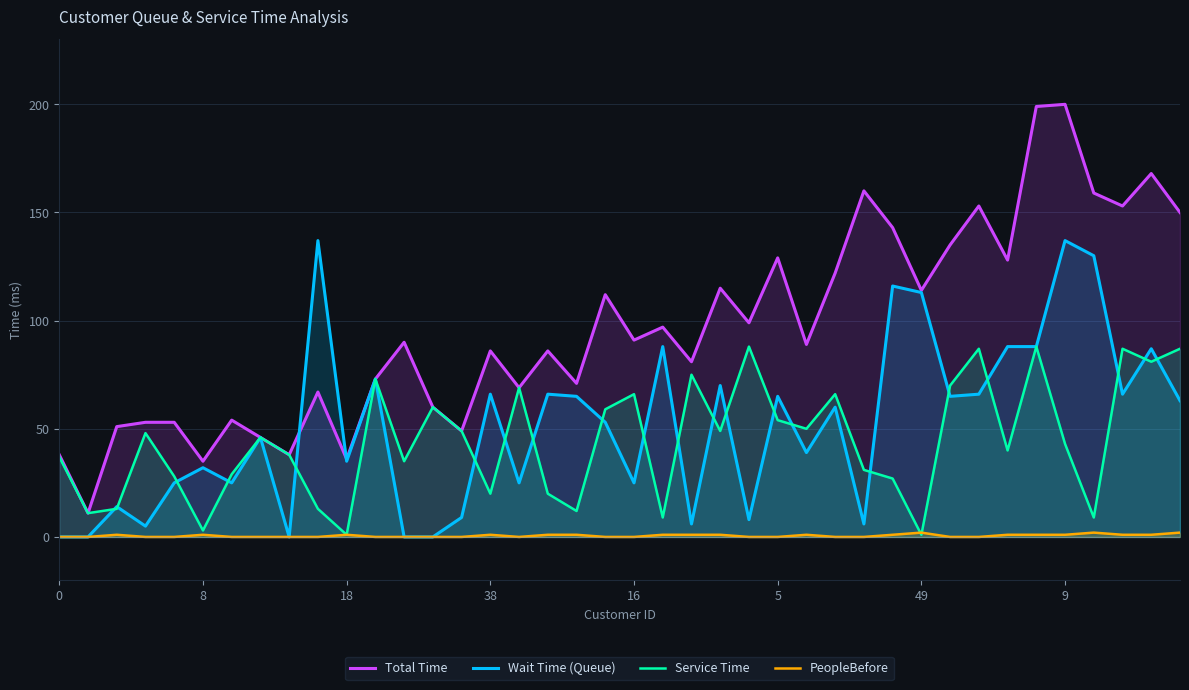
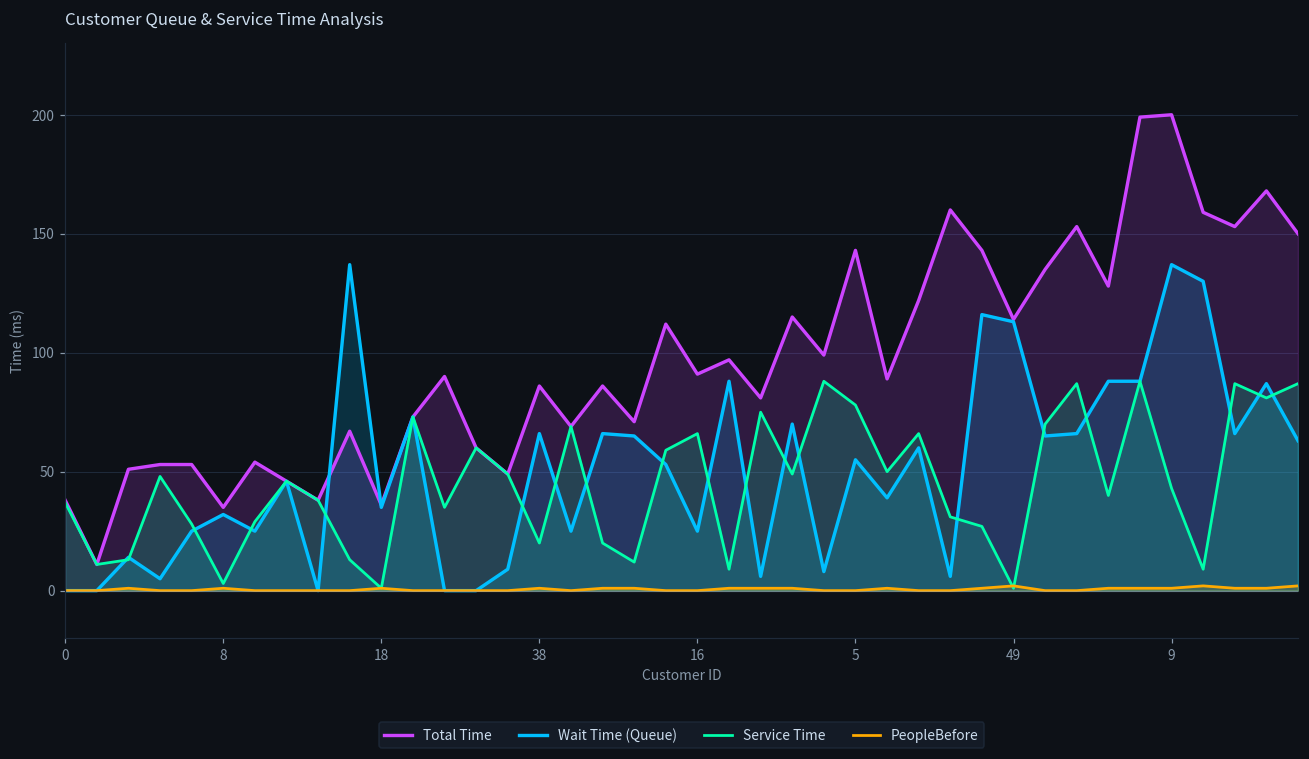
  {
    "Total Time": {
-     "5": 129
+     "5": 143
    },
    "Wait Time (Queue)": {
-     "5": 65
+     "5": 55
    },
    "Service Time": {
-     "5": 54
+     "5": 78
    },
    "PeopleBefore": {
      "5": 0
    }
  }
